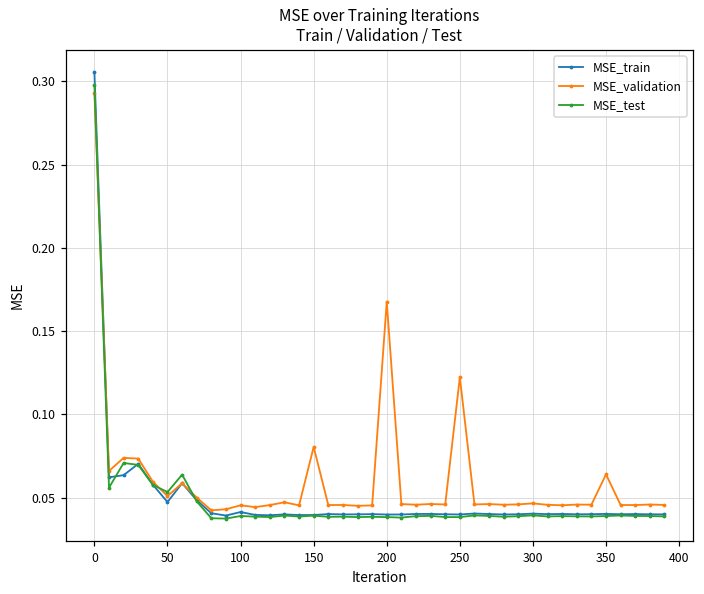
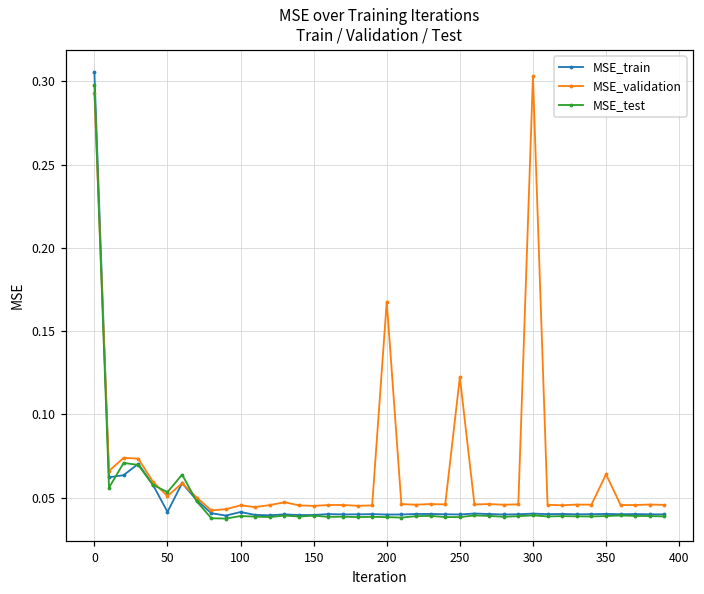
  {
    "MSE_train": {
      "0": 0.305,
-     "50": 0.047,
+     "50": 0.041,
      "100": 0.041
    },
    "MSE_validation": {
      "0": 0.293,
      "50": 0.051,
      "100": 0.045,
-     "150": 0.080,
+     "150": 0.045,
      "200": 0.168,
      "250": 0.122,
-     "300": 0.046,
+     "300": 0.303,
      "350": 0.064
    },
    "MSE_test": {
      "0": 0.297,
      "50": 0.053,
      "100": 0.039
    }
  }
